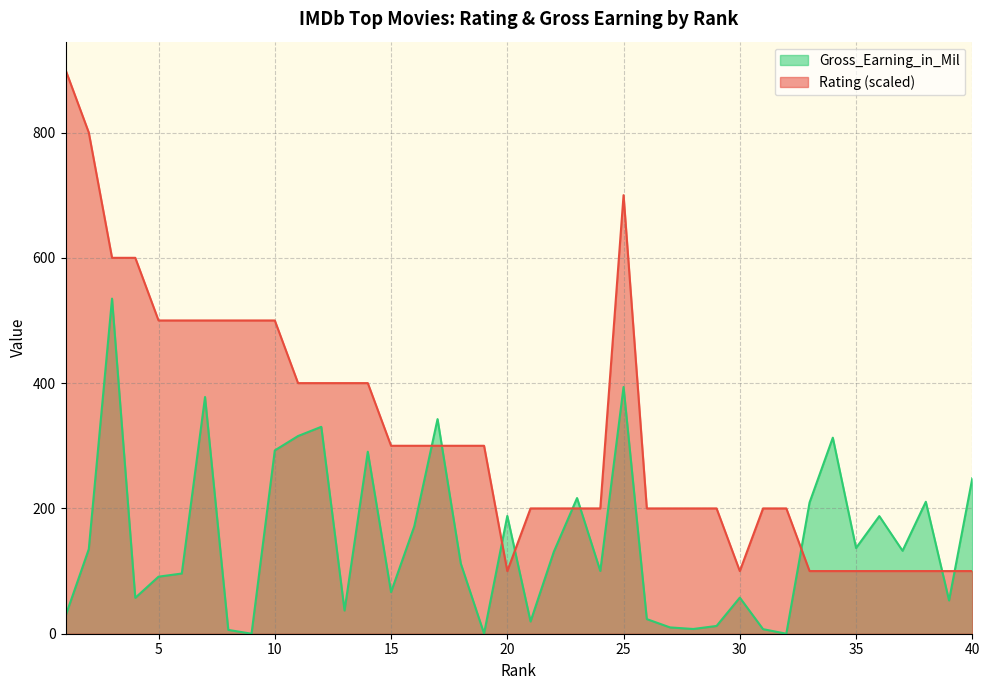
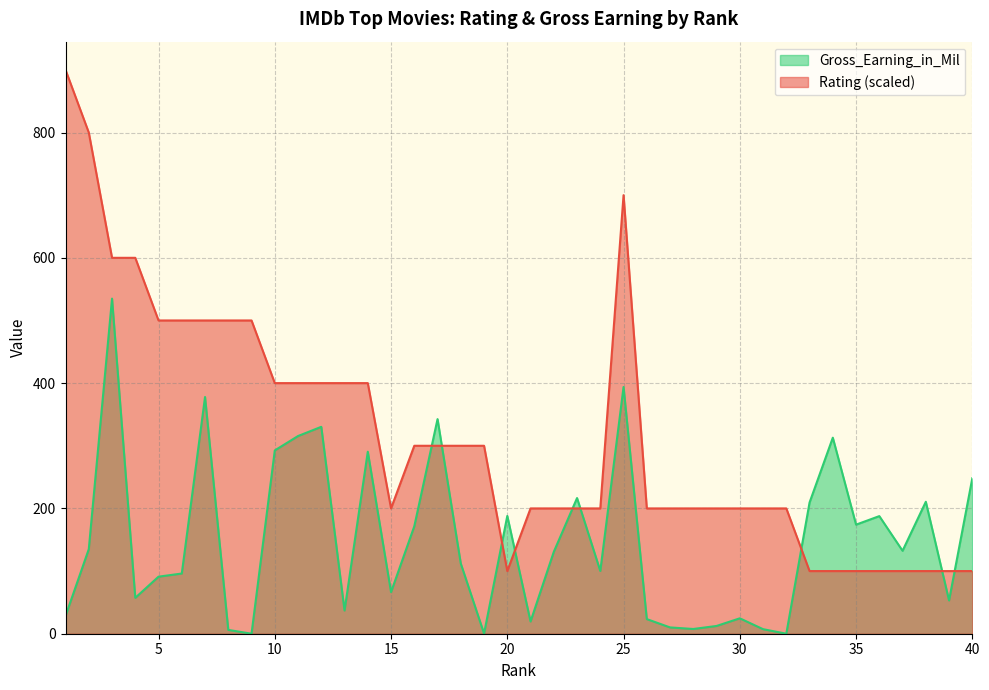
  {
    "Gross_Earning_in_Mil": {
      "5": 90,
      "10": 290,
      "15": 70,
      "20": 190,
      "25": 390,
-     "30": 60,
-     "35": 140,
+     "30": 20,
+     "35": 170,
      "40": 250
    },
    "Rating (scaled)": {
      "5": 500,
-     "10": 500,
-     "15": 300,
+     "10": 400,
+     "15": 200,
      "20": 100,
      "25": 700,
-     "30": 100,
+     "30": 200,
      "35": 100,
      "40": 100
    }
  }
